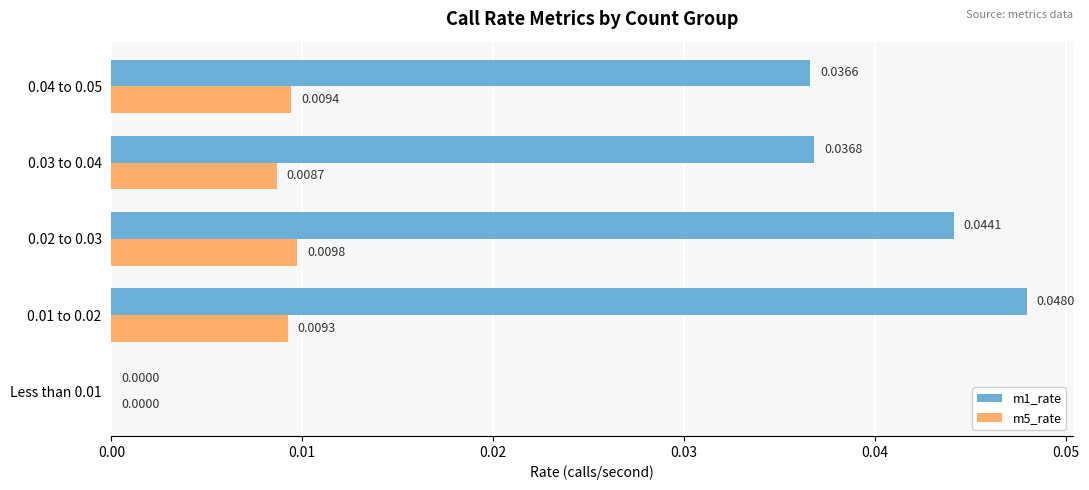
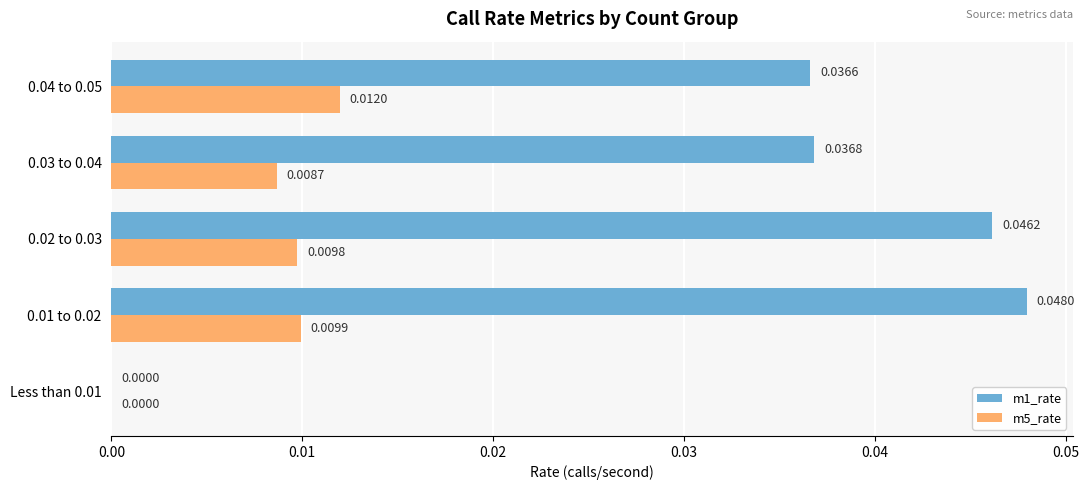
  {
    "m1_rate": {
      "0.04 to 0.05": 0.0366,
      "0.03 to 0.04": 0.0368,
-     "0.02 to 0.03": 0.0441,
+     "0.02 to 0.03": 0.0462,
      "0.01 to 0.02": 0.0480,
      "Less than 0.01": 0.0000
    },
    "m5_rate": {
-     "0.04 to 0.05": 0.0094,
+     "0.04 to 0.05": 0.0120,
      "0.03 to 0.04": 0.0087,
      "0.02 to 0.03": 0.0098,
-     "0.01 to 0.02": 0.0093,
+     "0.01 to 0.02": 0.0099,
      "Less than 0.01": 0.0000
    }
  }
